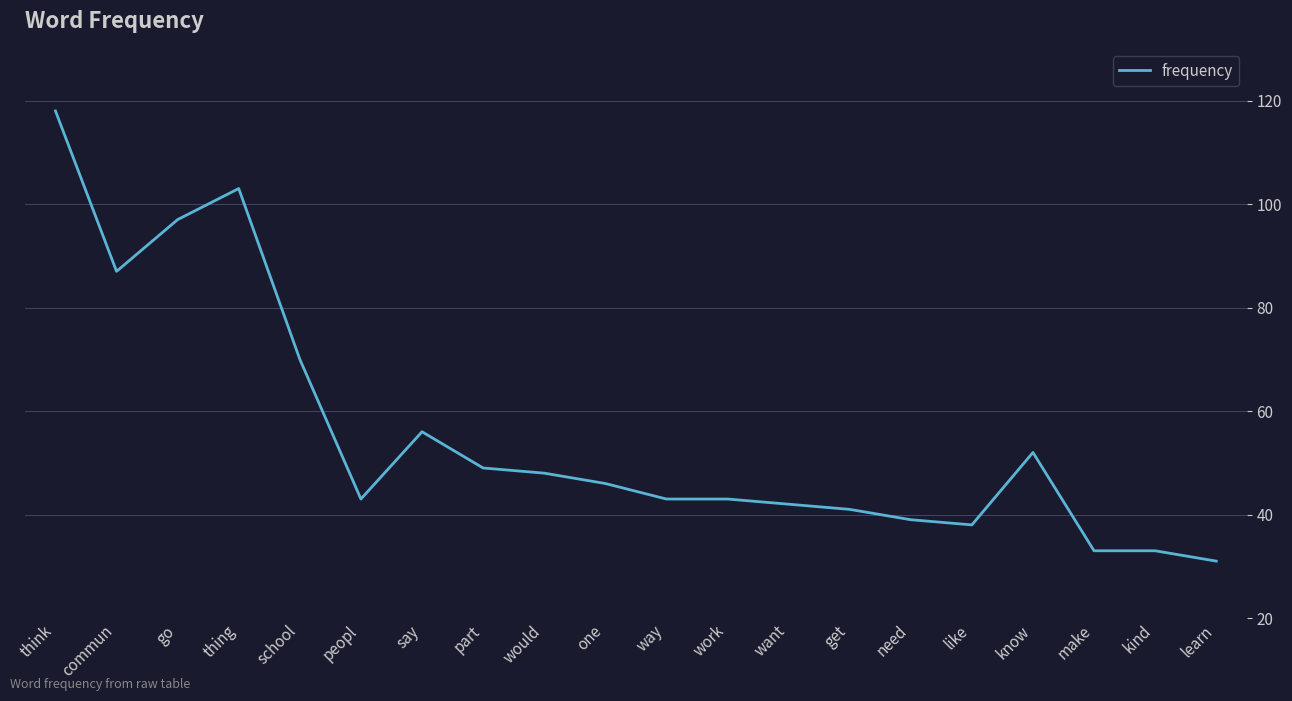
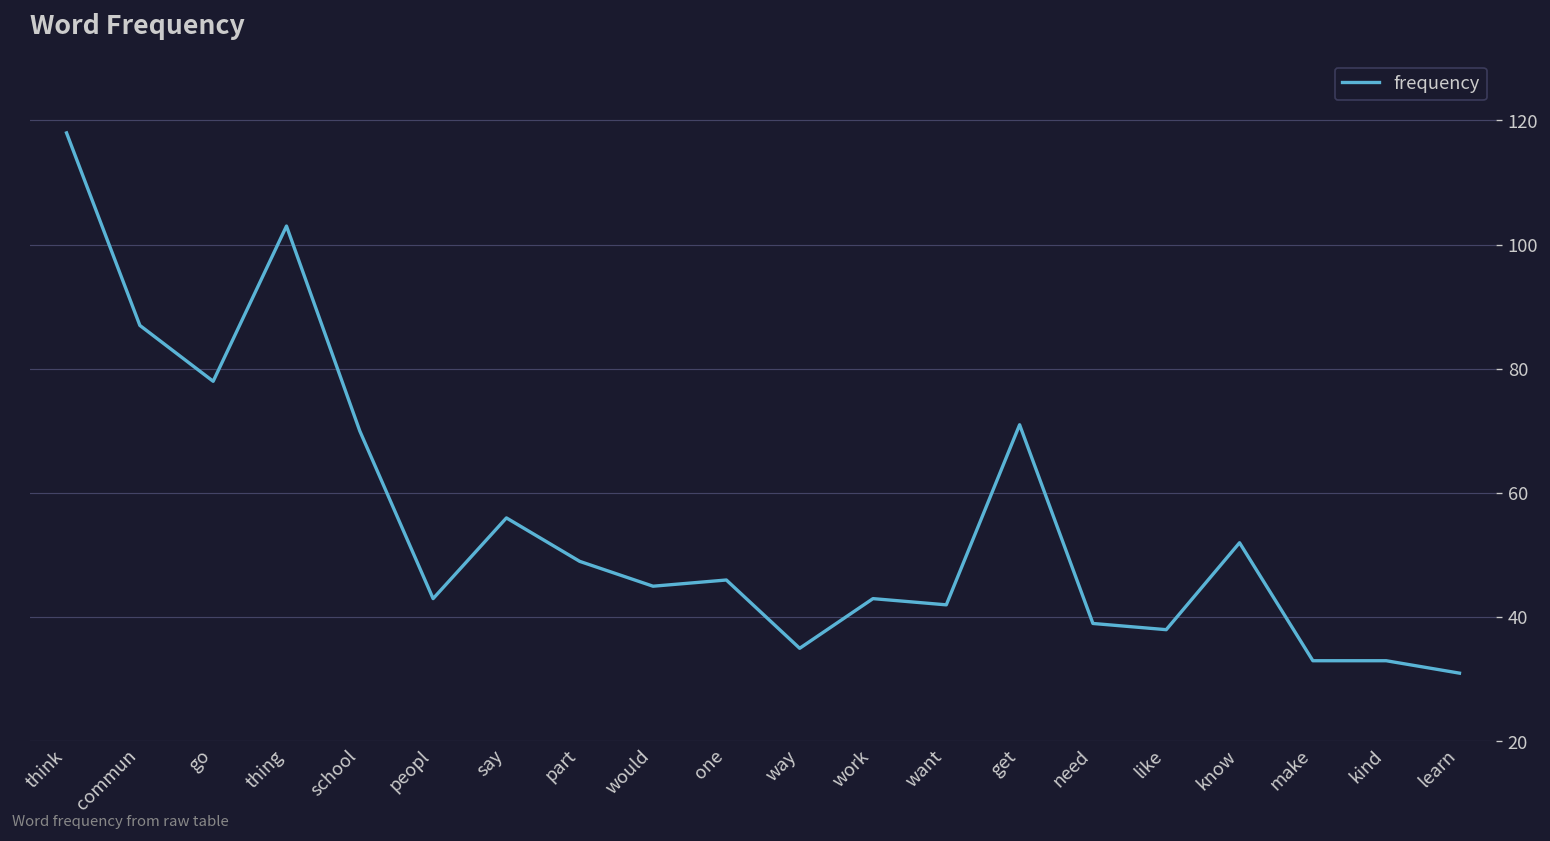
  {
    "think": 118,
    "commun": 87,
-   "go": 97,
+   "go": 78,
    "thing": 103,
    "school": 70,
    "peopl": 43,
    "say": 56,
    "part": 49,
-   "would": 48,
+   "would": 45,
    "one": 46,
-   "way": 43,
+   "way": 35,
    "work": 43,
    "want": 42,
-   "get": 41,
+   "get": 71,
    "need": 39,
    "like": 38,
    "know": 52,
    "make": 33,
    "kind": 33,
    "learn": 31
  }
